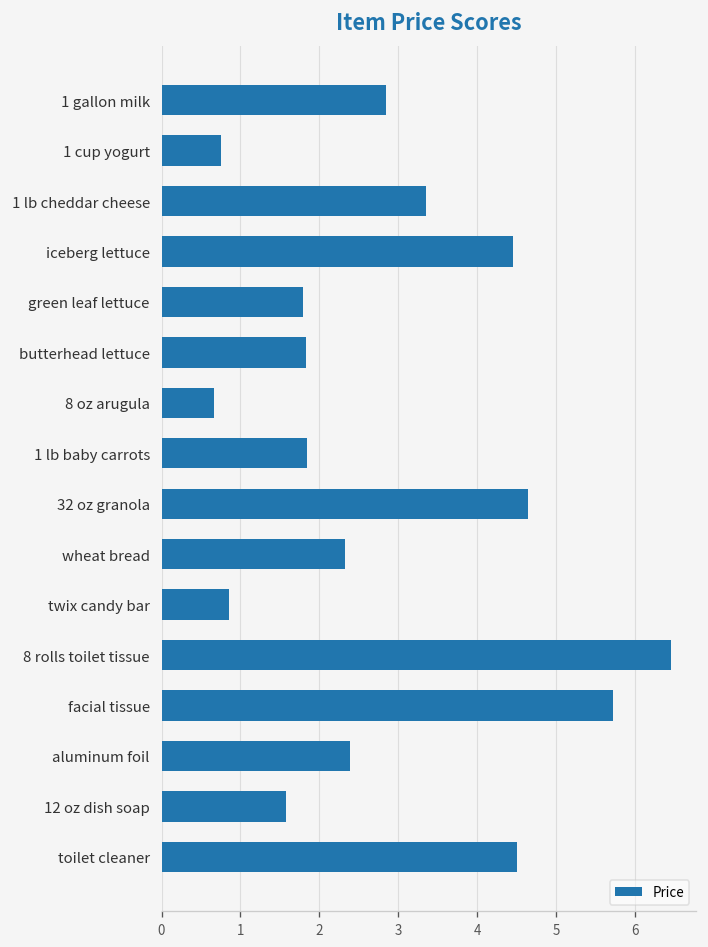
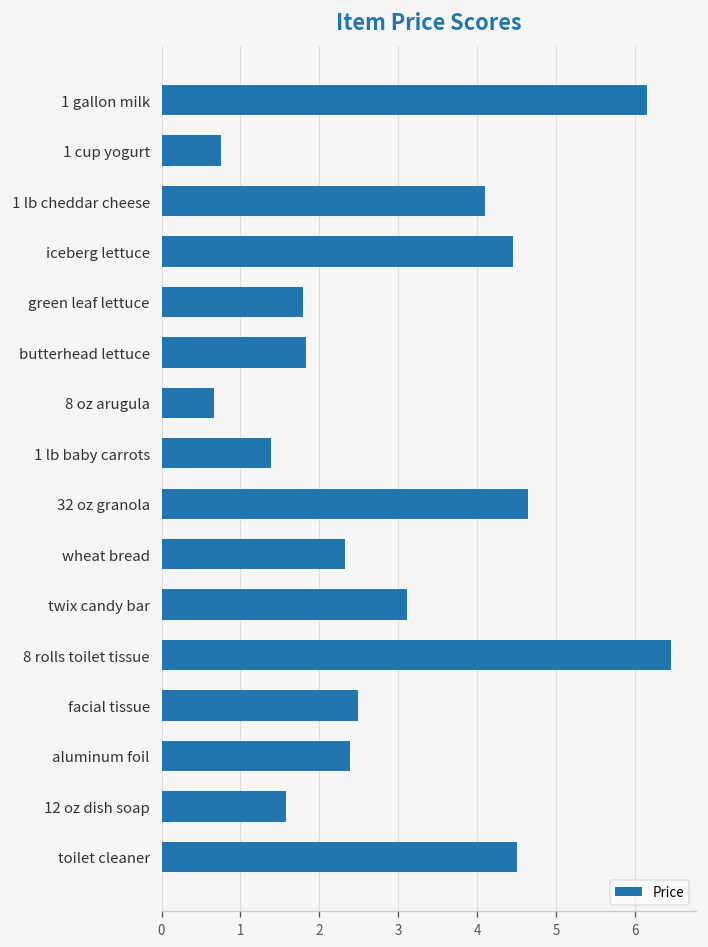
  {
-   "1 gallon milk": 2.9,
+   "1 gallon milk": 6.2,
    "1 cup yogurt": 0.8,
-   "1 lb cheddar cheese": 3.4,
+   "1 lb cheddar cheese": 4.1,
    "iceberg lettuce": 4.5,
    "green leaf lettuce": 1.8,
    "butterhead lettuce": 1.8,
    "8 oz arugula": 0.7,
-   "1 lb baby carrots": 1.8,
+   "1 lb baby carrots": 1.4,
    "32 oz granola": 4.6,
    "wheat bread": 2.3,
-   "twix candy bar": 0.9,
+   "twix candy bar": 3.1,
    "8 rolls toilet tissue": 6.5,
-   "facial tissue": 5.7,
+   "facial tissue": 2.5,
    "aluminum foil": 2.4,
    "12 oz dish soap": 1.6,
    "toilet cleaner": 4.5
  }
